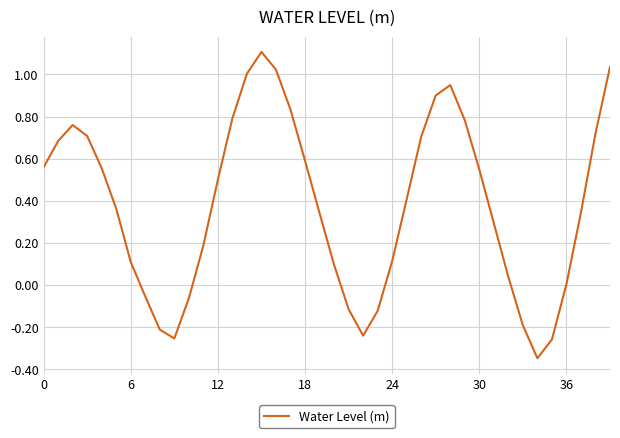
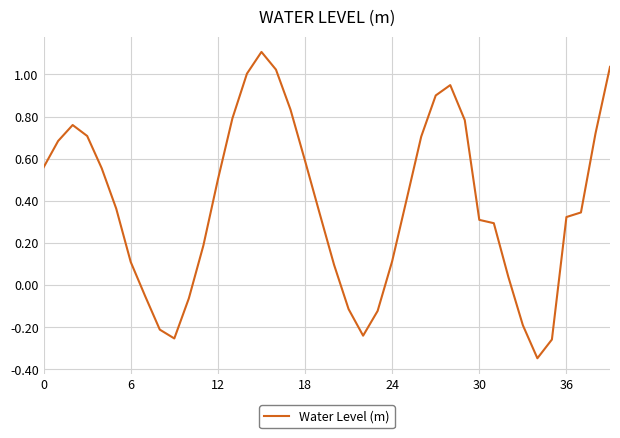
  {
    "0": 0.56,
    "6": 0.11,
    "12": 0.50,
    "18": 0.59,
    "24": 0.11,
-   "30": 0.55,
-   "36": 0.00
+   "30": 0.31,
+   "36": 0.32
  }
